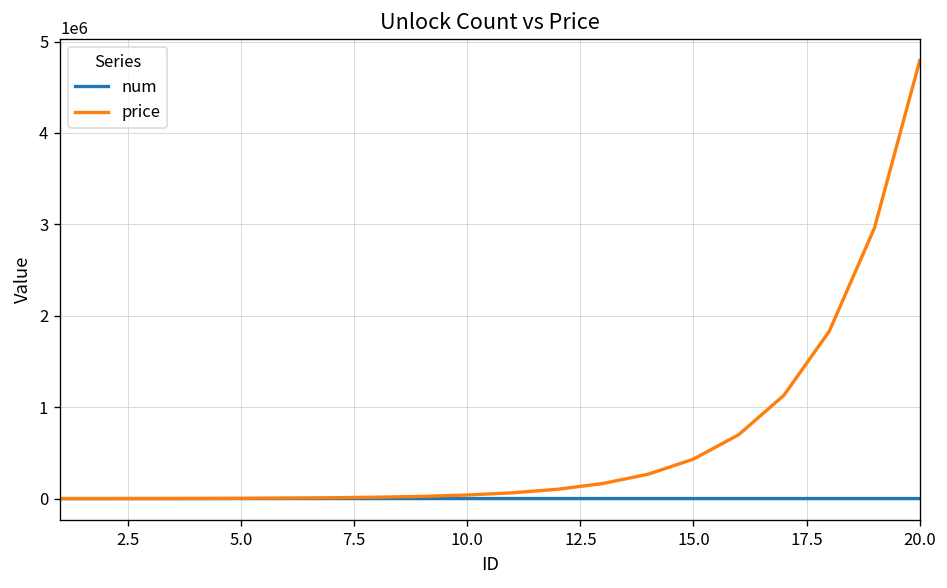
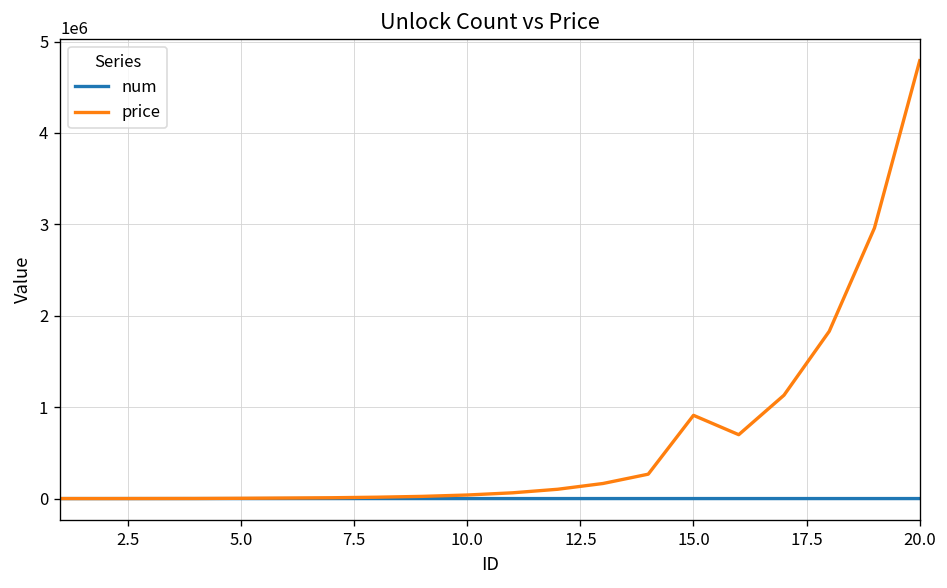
  {
    "num": {
      "10.0": 0,
      "15.0": 0,
      "20.0": 0
    },
    "price": {
      "10.0": 0,
-     "15.0": 400000,
+     "15.0": 900000,
      "20.0": 4800000
    }
  }
